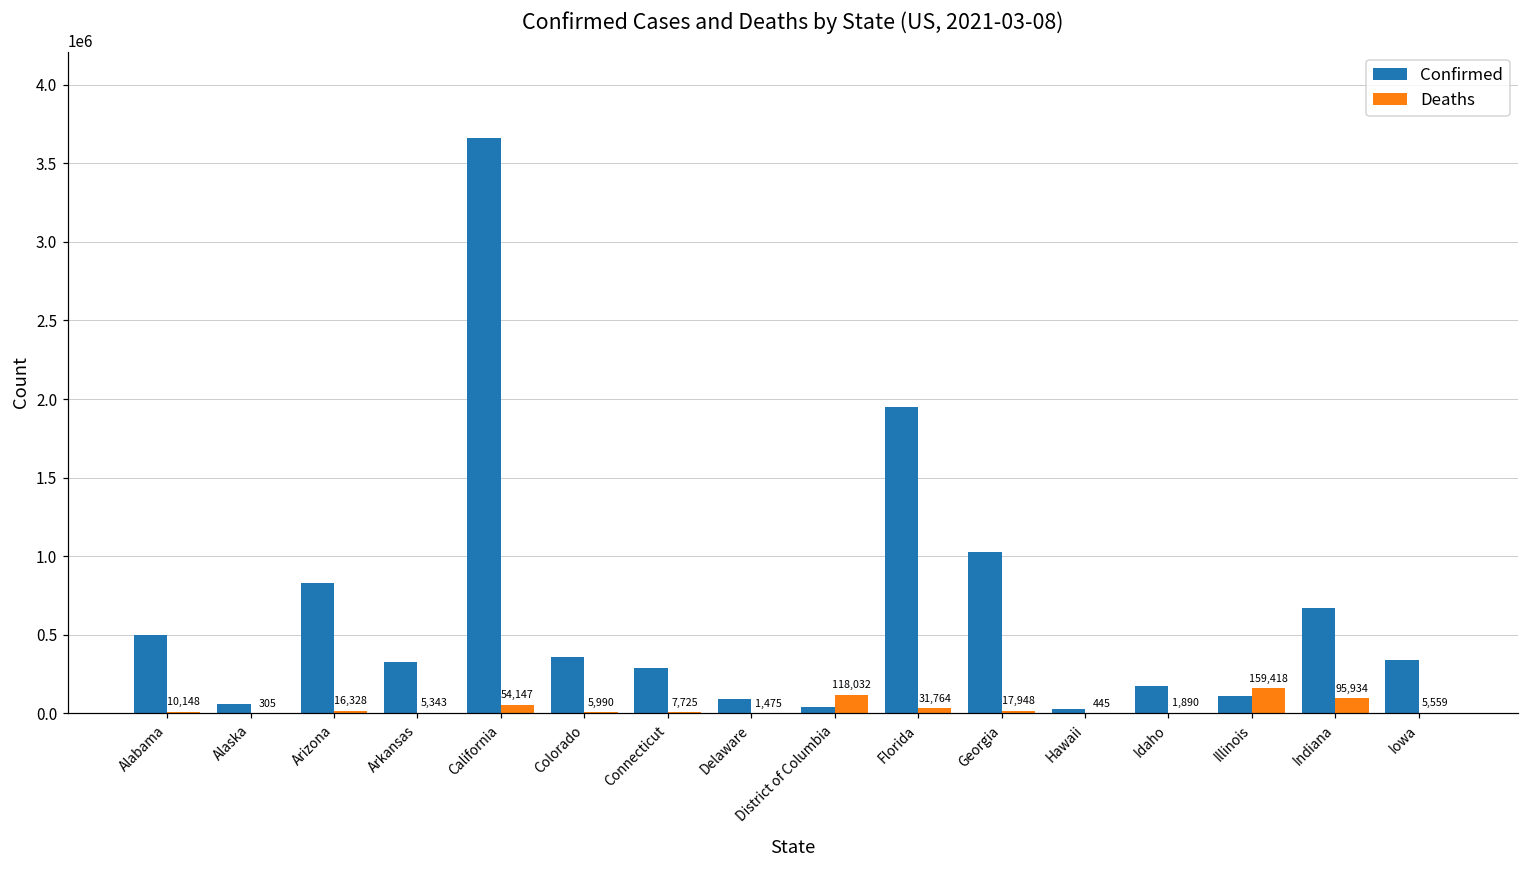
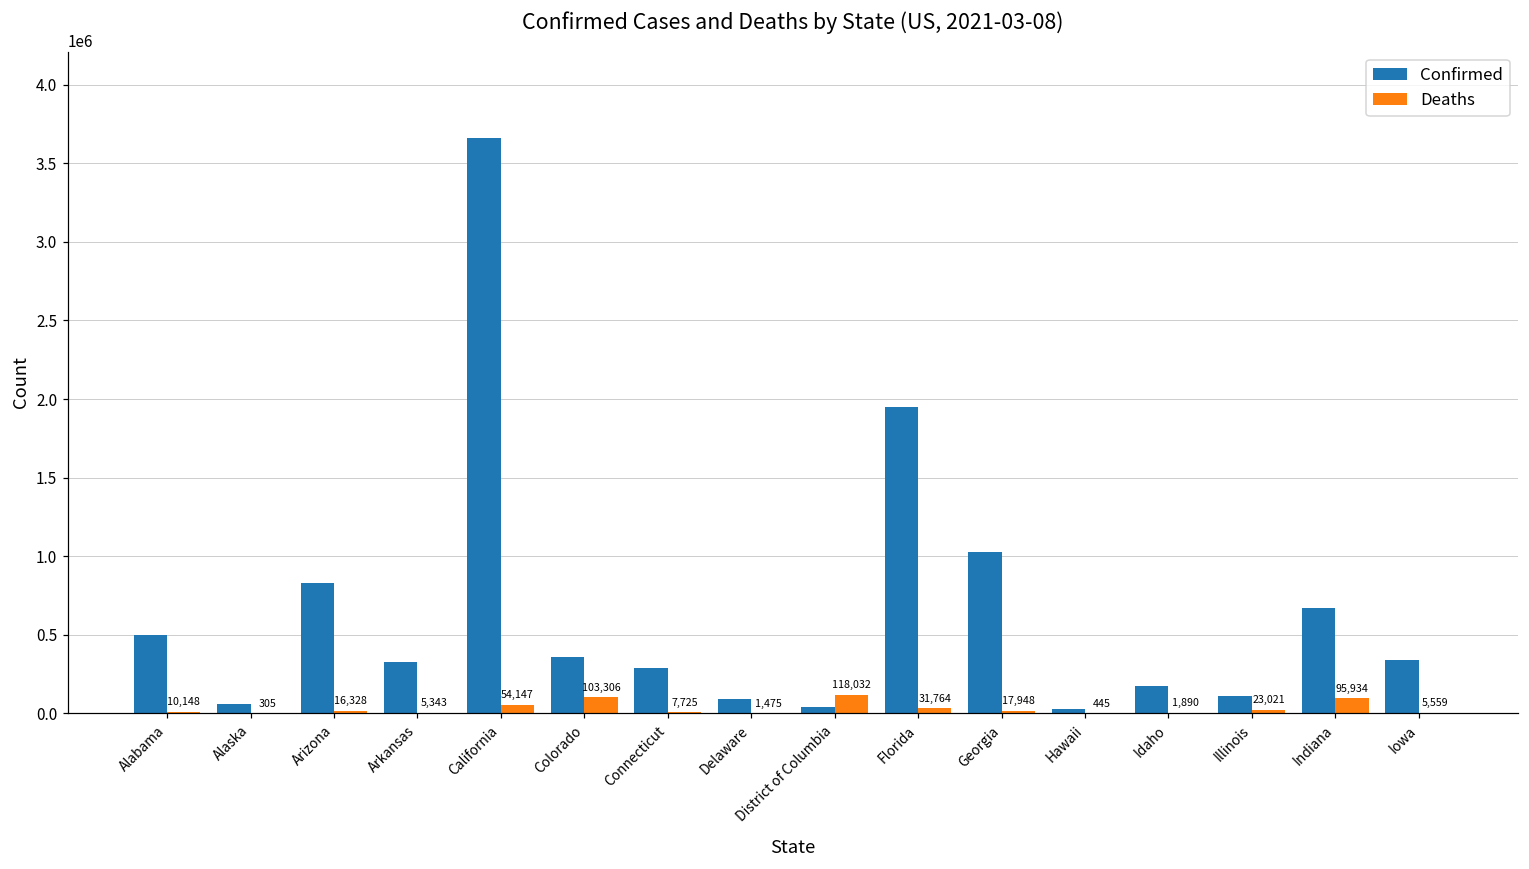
  {
    "Confirmed": {
      "Alabama": "500000",
      "Alaska": "60000",
      "Arizona": "830000",
      "Arkansas": "320000",
      "California": "3660000",
      "Colorado": "360000",
      "Connecticut": "290000",
      "Delaware": "90000",
      "District of Columbia": "40000",
      "Florida": "1950000",
      "Georgia": "1020000",
      "Hawaii": "30000",
      "Idaho": "170000",
      "Illinois": "110000",
      "Indiana": "670000",
      "Iowa": "340000"
    },
    "Deaths": {
      "Alabama": "10,148",
      "Alaska": "305",
      "Arizona": "16,328",
      "Arkansas": "5,343",
      "California": "54,147",
-     "Colorado": "5,990",
+     "Colorado": "103,306",
      "Connecticut": "7,725",
      "Delaware": "1,475",
      "District of Columbia": "118,032",
      "Florida": "31,764",
      "Georgia": "17,948",
      "Hawaii": "445",
      "Idaho": "1,890",
-     "Illinois": "159,418",
+     "Illinois": "23,021",
      "Indiana": "95,934",
      "Iowa": "5,559"
    }
  }
